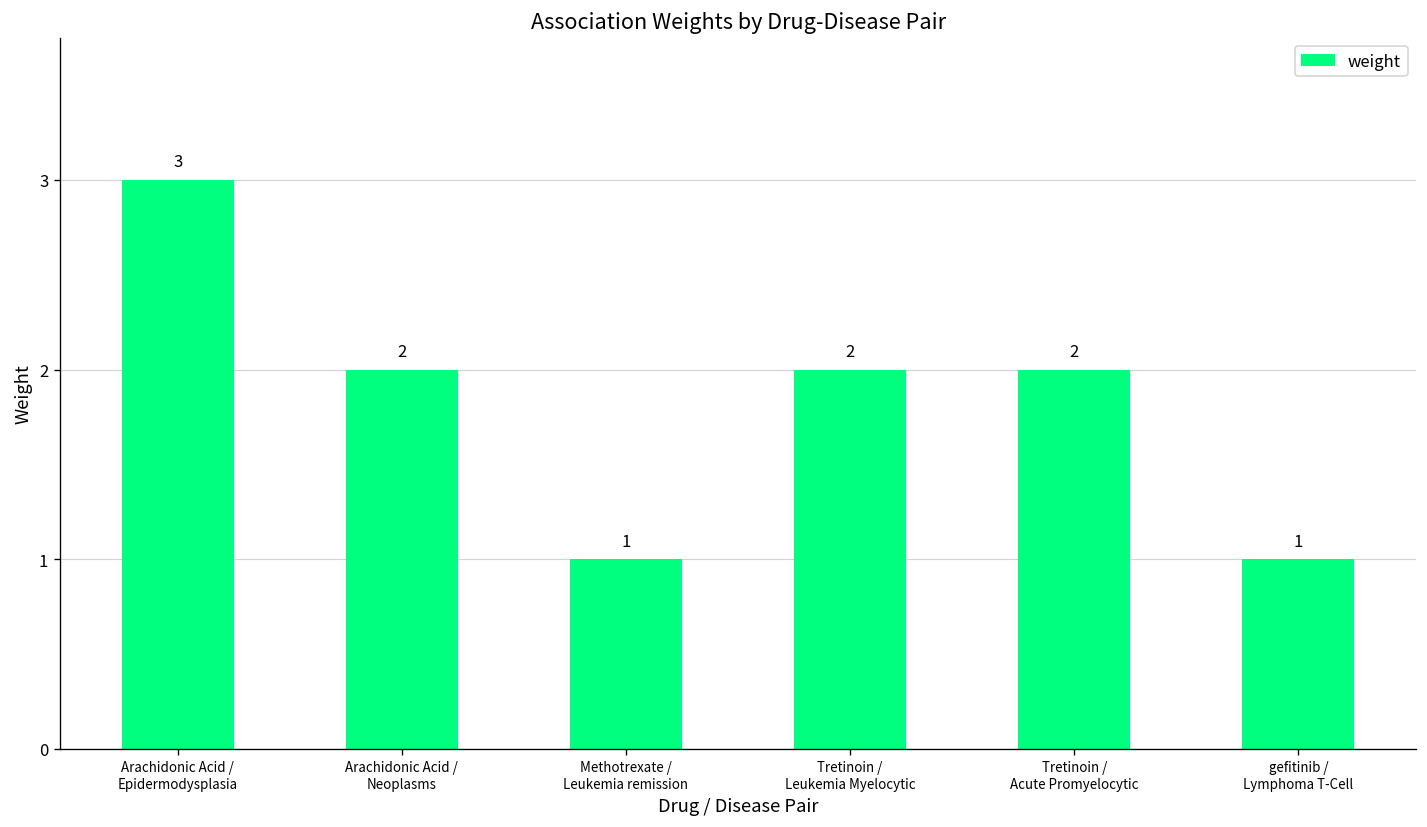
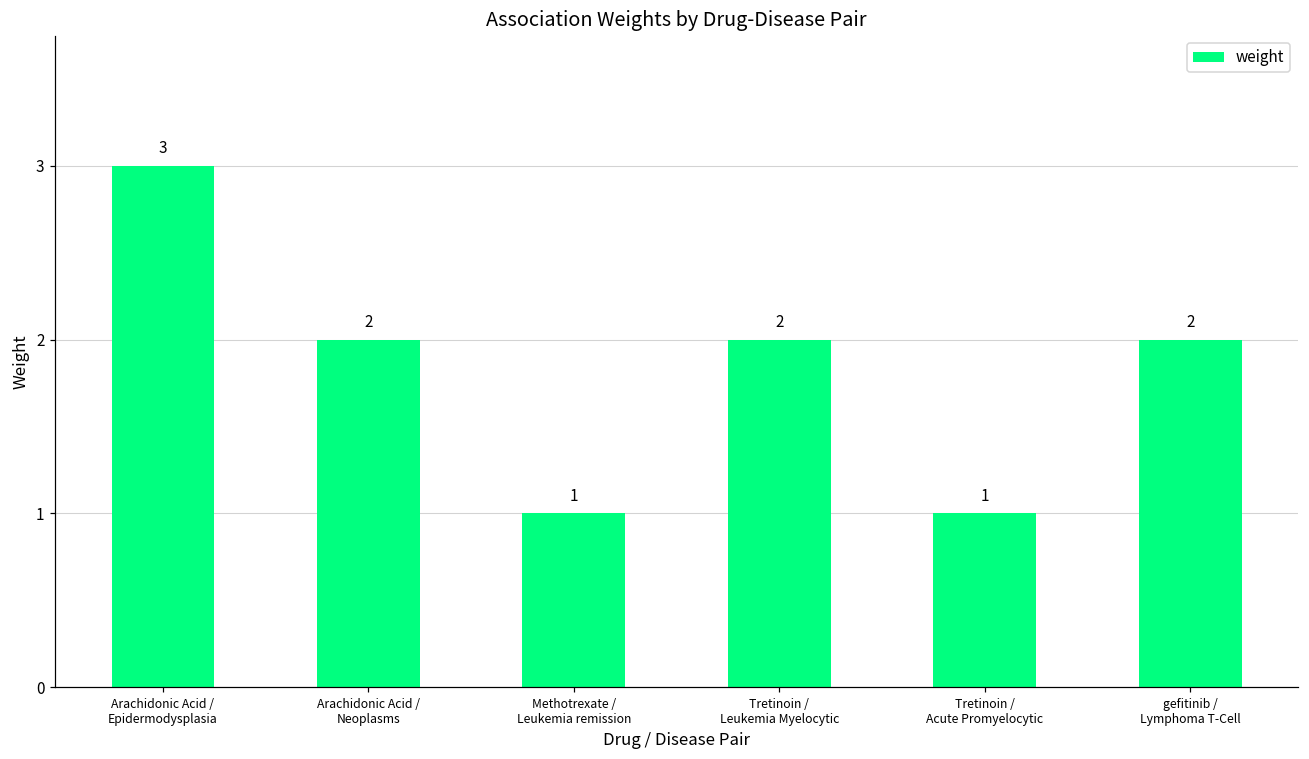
  {
    "Arachidonic Acid / Epidermodysplasia": 3,
    "Arachidonic Acid / Neoplasms": 2,
    "Methotrexate / Leukemia remission": 1,
    "Tretinoin / Leukemia Myelocytic": 2,
-   "Tretinoin / Acute Promyelocytic": 2,
-   "gefitinib / Lymphoma T-Cell": 1
+   "Tretinoin / Acute Promyelocytic": 1,
+   "gefitinib / Lymphoma T-Cell": 2
  }
